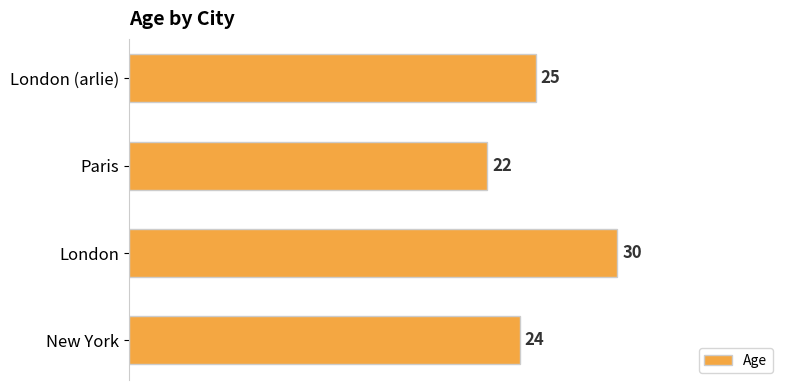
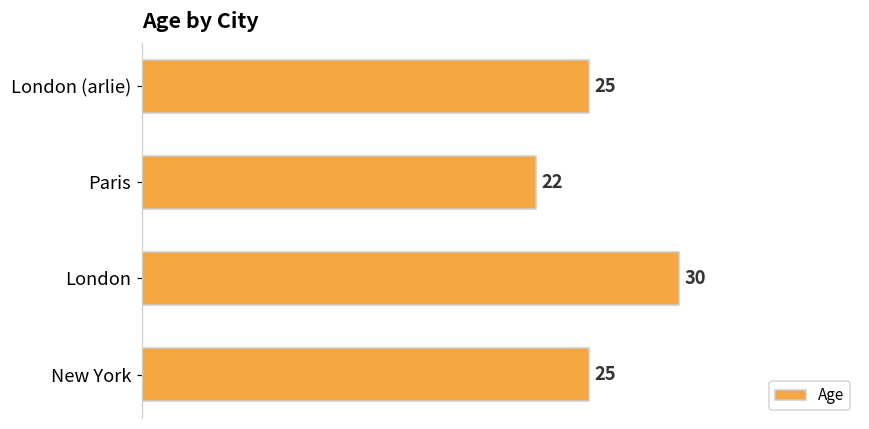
  {
    "London (arlie)": 25,
    "Paris": 22,
    "London": 30,
-   "New York": 24
+   "New York": 25
  }
